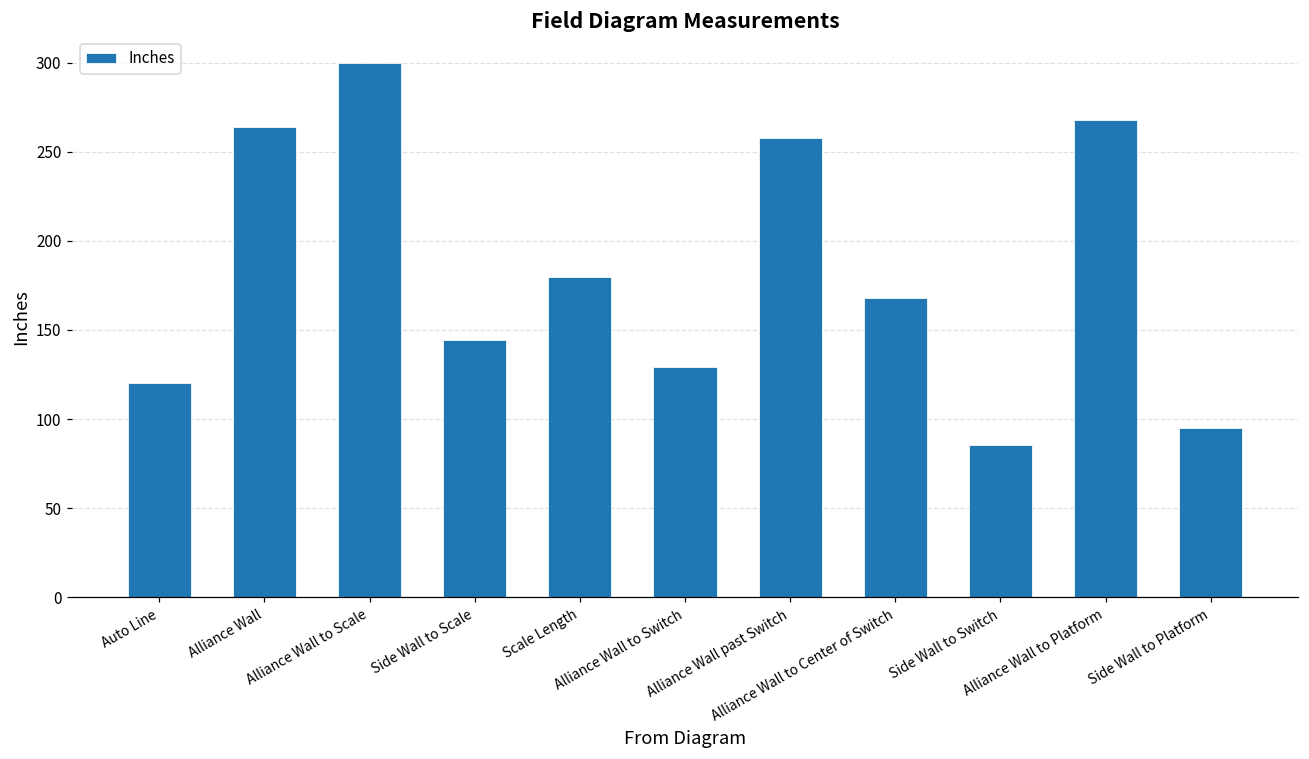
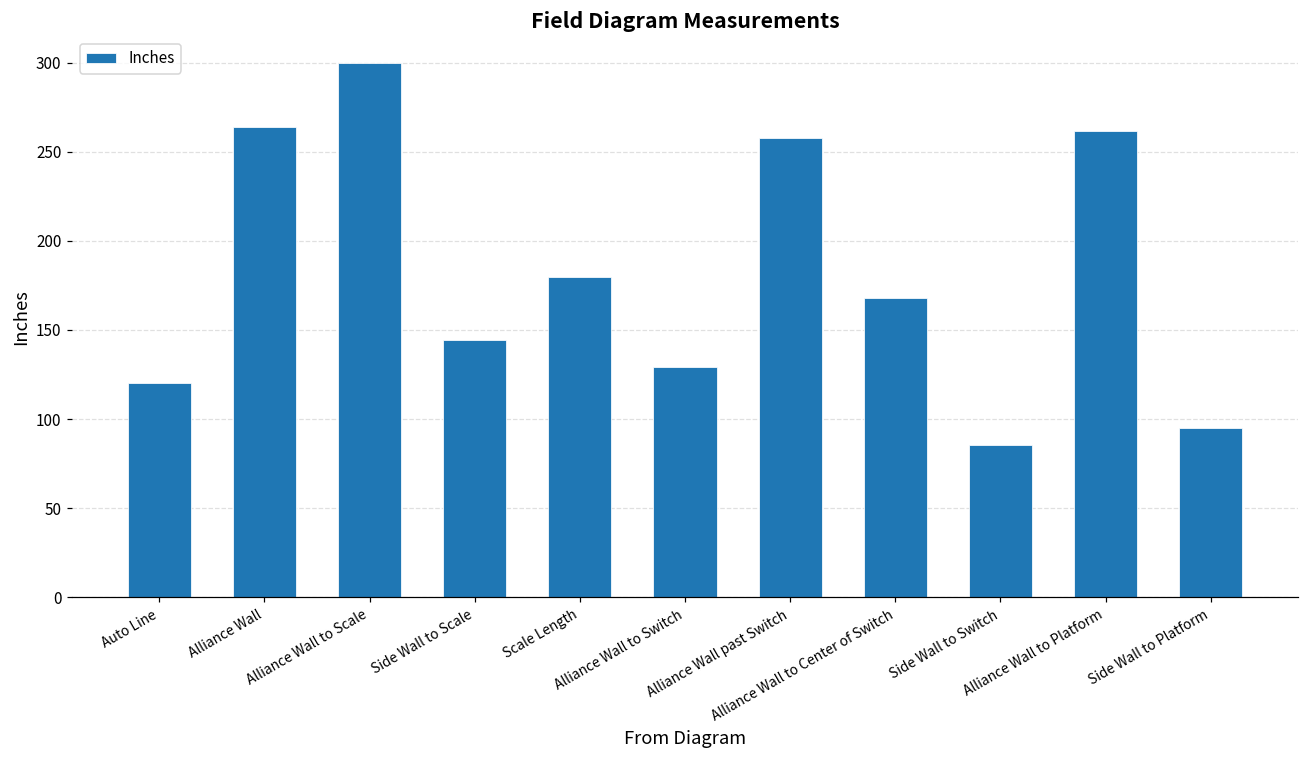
  {
    "Auto Line": 120,
    "Alliance Wall": 264,
    "Alliance Wall to Scale": 300,
    "Side Wall to Scale": 144,
    "Scale Length": 180,
    "Alliance Wall to Switch": 129,
    "Alliance Wall past Switch": 258,
    "Alliance Wall to Center of Switch": 168,
    "Side Wall to Switch": 85,
-   "Alliance Wall to Platform": 268,
+   "Alliance Wall to Platform": 261,
    "Side Wall to Platform": 95
  }
